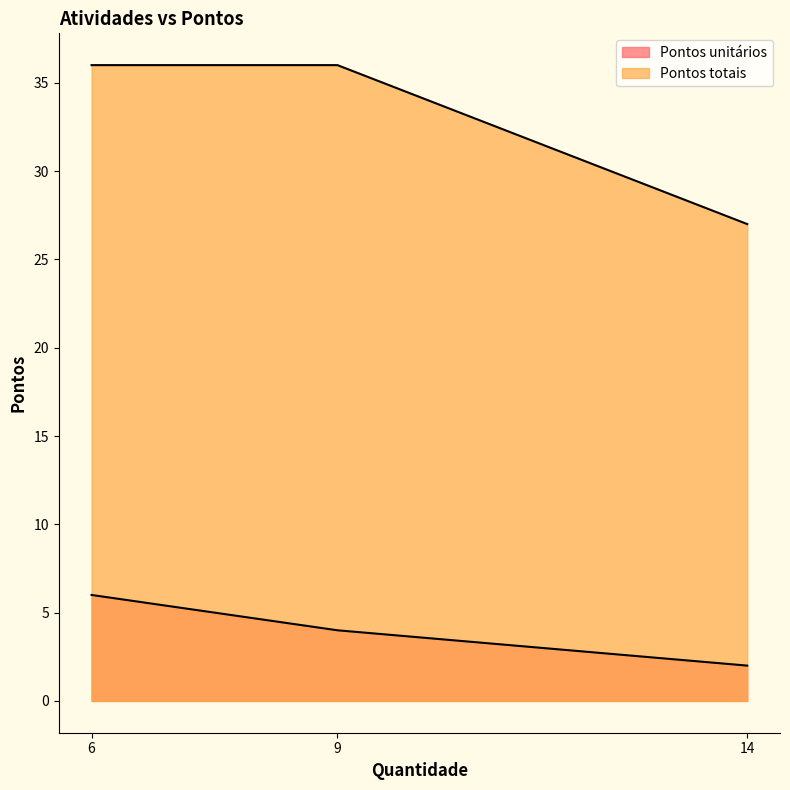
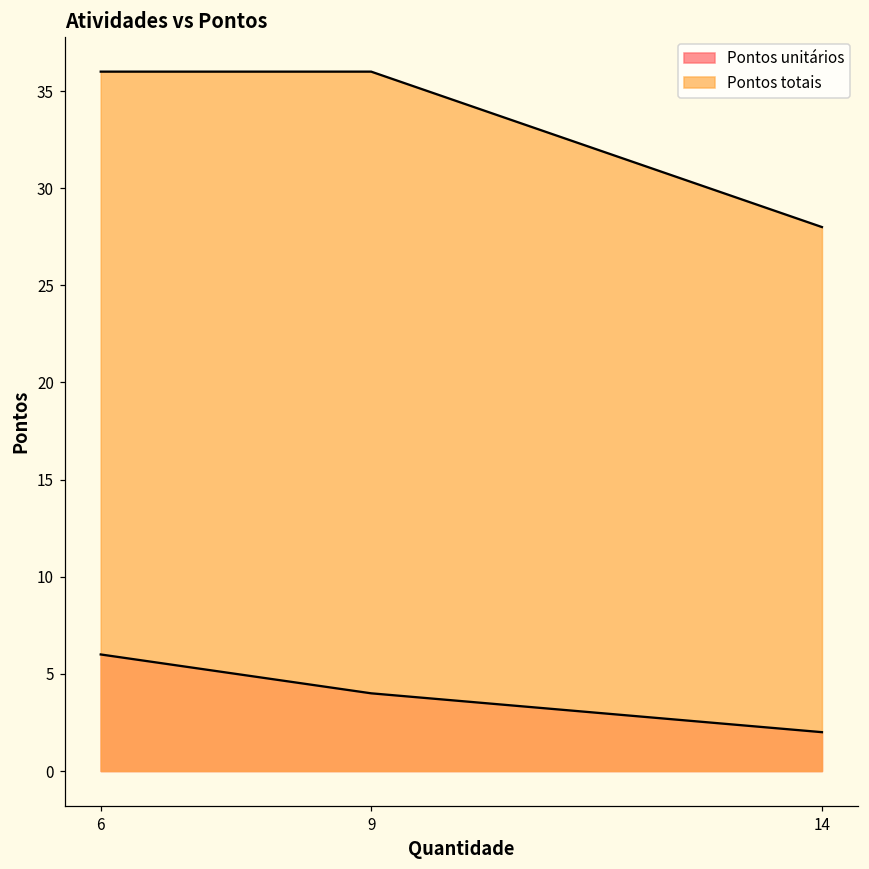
  {
    "Pontos unitários": {
      "6": 6,
      "9": 4,
      "14": 2
    },
    "Pontos totais": {
      "6": 36,
      "9": 36,
-     "14": 27
+     "14": 28
    }
  }
